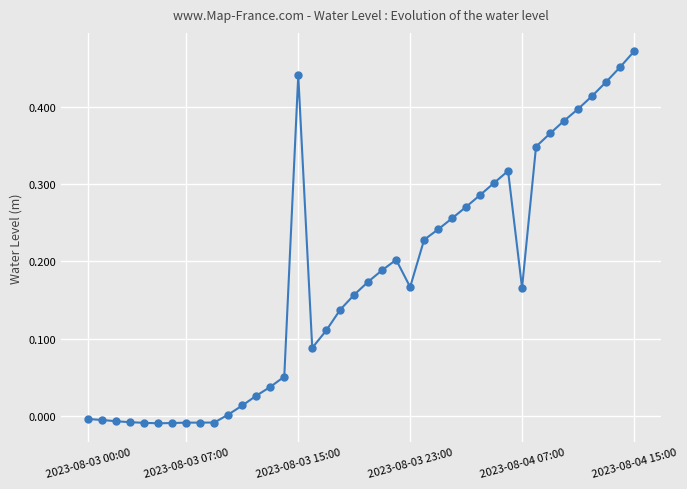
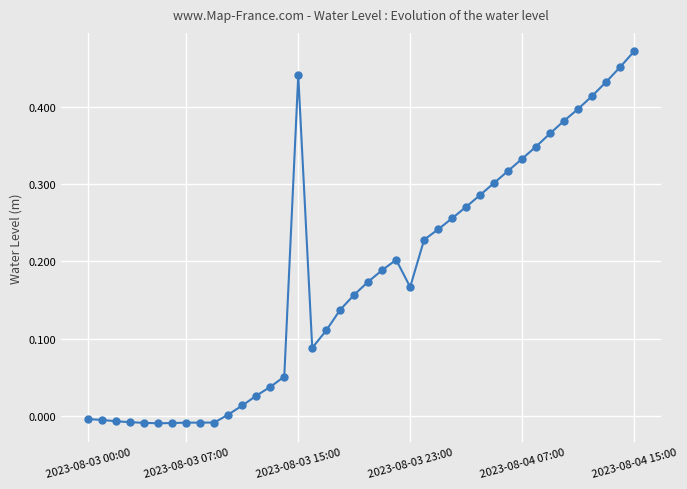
  {
    "2023-08-03 00:00": 0.00,
    "2023-08-03 07:00": -0.01,
    "2023-08-03 15:00": 0.44,
    "2023-08-03 23:00": 0.17,
-   "2023-08-04 07:00": 0.17,
+   "2023-08-04 07:00": 0.33,
    "2023-08-04 15:00": 0.47
  }
